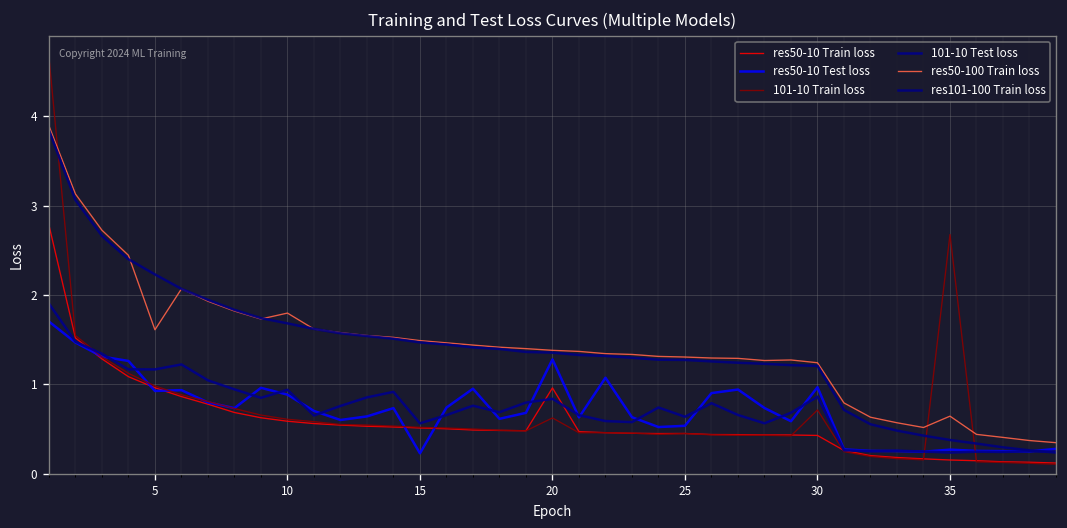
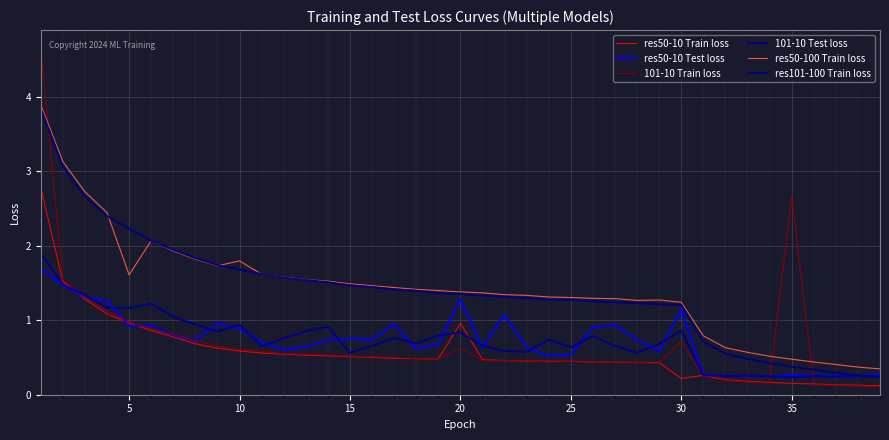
  {
    "res50-10 Train loss": {
      "20": 1.0,
-     "30": 0.4,
+     "30": 0.2,
      "35": 0.2
    },
    "res50-10 Test loss": {
      "5": 0.9,
      "10": 0.9,
-     "15": 0.2,
+     "15": 0.8,
      "20": 1.3,
      "25": 0.5,
-     "30": 1.0
+     "30": 1.1
    },
    "101-10 Train loss": {
      "20": 0.6,
      "30": 0.7,
      "35": 2.7
    },
    "res50-100 Train loss": {
      "5": 1.6,
      "10": 1.8,
      "30": 1.2,
-     "35": 0.6
+     "35": 0.5
    }
  }
